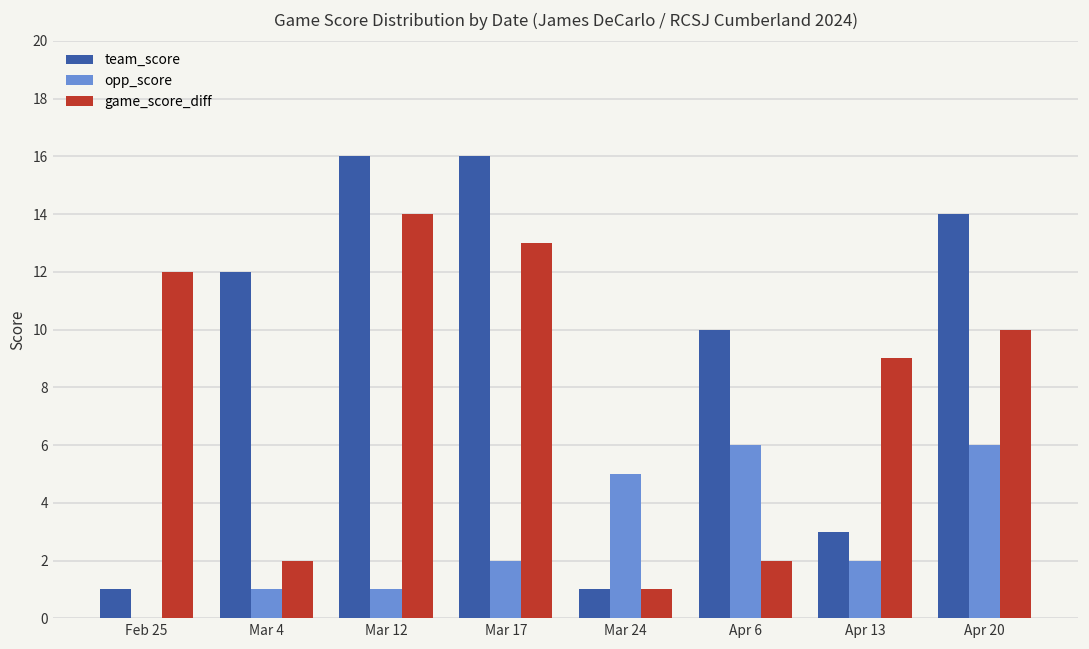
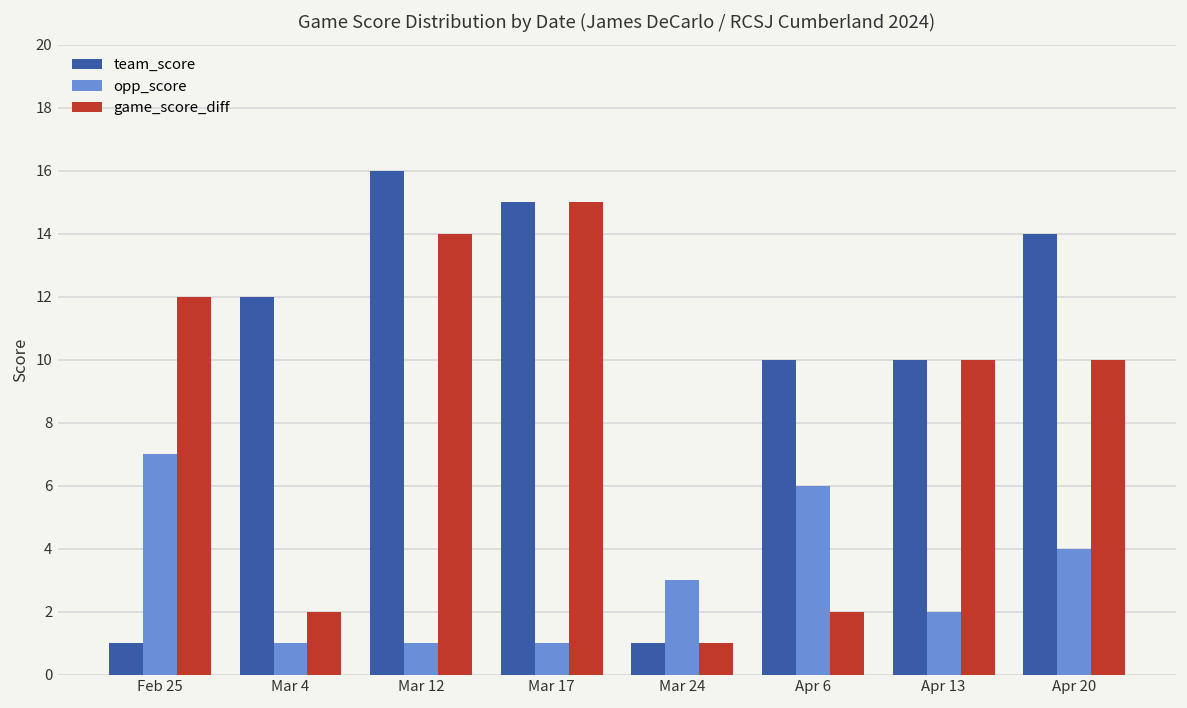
  {
    "team_score": {
      "Feb 25": 1,
      "Mar 4": 12,
      "Mar 12": 16,
-     "Mar 17": 16,
+     "Mar 17": 15,
      "Mar 24": 1,
      "Apr 6": 10,
-     "Apr 13": 3,
+     "Apr 13": 10,
      "Apr 20": 14
    },
    "opp_score": {
-     "Feb 25": 0,
+     "Feb 25": 7,
      "Mar 4": 1,
      "Mar 12": 1,
-     "Mar 17": 2,
-     "Mar 24": 5,
+     "Mar 17": 1,
+     "Mar 24": 3,
      "Apr 6": 6,
      "Apr 13": 2,
-     "Apr 20": 6
+     "Apr 20": 4
    },
    "game_score_diff": {
      "Feb 25": 12,
      "Mar 4": 2,
      "Mar 12": 14,
-     "Mar 17": 13,
+     "Mar 17": 15,
      "Mar 24": 1,
      "Apr 6": 2,
-     "Apr 13": 9,
+     "Apr 13": 10,
      "Apr 20": 10
    }
  }
